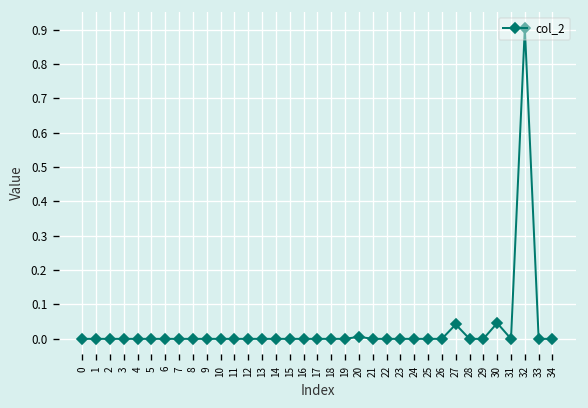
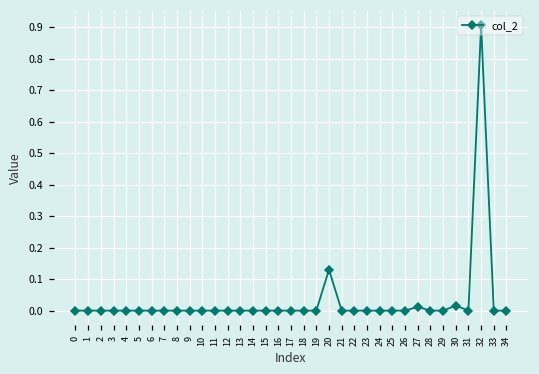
  {
    "0": 0.00,
    "1": 0.00,
    "2": 0.00,
    "3": 0.00,
    "4": 0.00,
    "5": 0.00,
    "6": 0.00,
    "7": 0.00,
    "8": 0.00,
    "9": 0.00,
    "10": 0.00,
    "11": 0.00,
    "12": 0.00,
    "13": 0.00,
    "14": 0.00,
    "15": 0.00,
    "16": 0.00,
    "17": 0.00,
    "18": 0.00,
    "19": 0.00,
-   "20": 0.01,
+   "20": 0.13,
    "21": 0.00,
    "22": 0.00,
    "23": 0.00,
    "24": 0.00,
    "25": 0.00,
    "26": 0.00,
-   "27": 0.04,
+   "27": 0.01,
    "28": 0.00,
    "29": 0.00,
-   "30": 0.05,
+   "30": 0.02,
    "31": 0.00,
    "33": 0.00,
    "34": 0.00
  }
